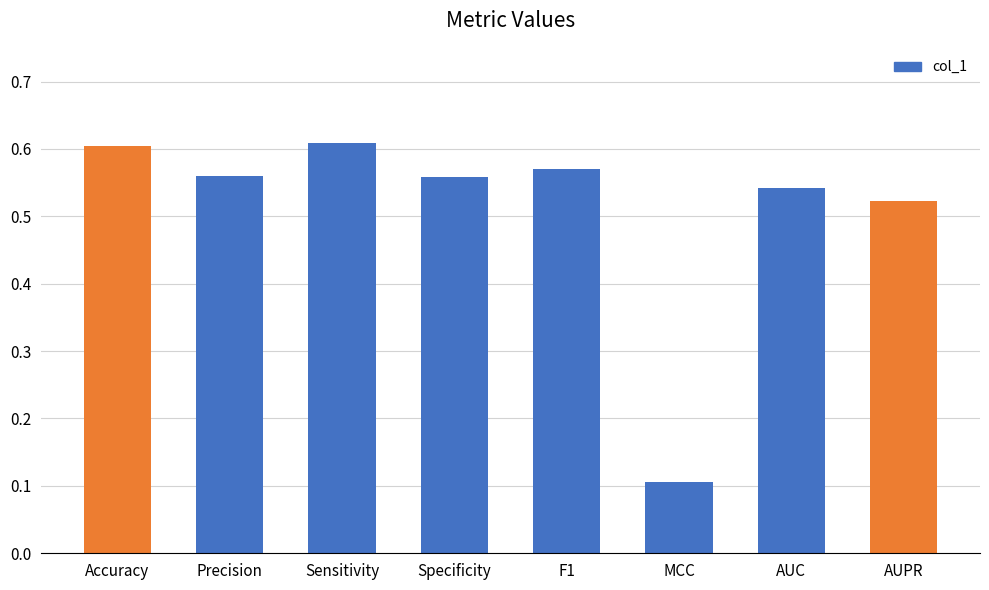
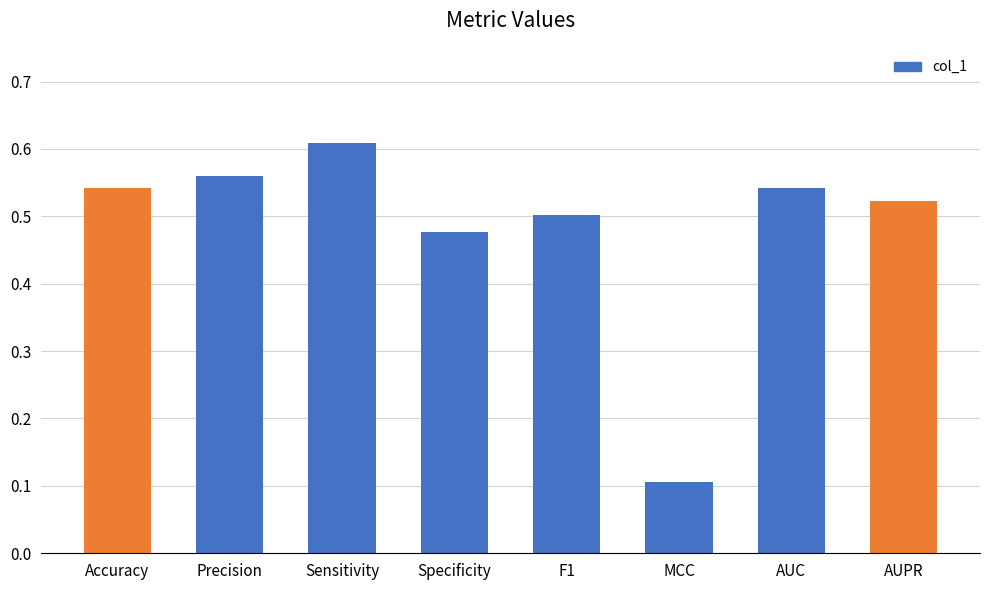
  {
-   "Accuracy": 0.60,
+   "Accuracy": 0.54,
    "Precision": 0.56,
    "Sensitivity": 0.61,
-   "Specificity": 0.56,
-   "F1": 0.57,
+   "Specificity": 0.48,
+   "F1": 0.50,
    "MCC": 0.11,
    "AUC": 0.54,
    "AUPR": 0.52
  }
